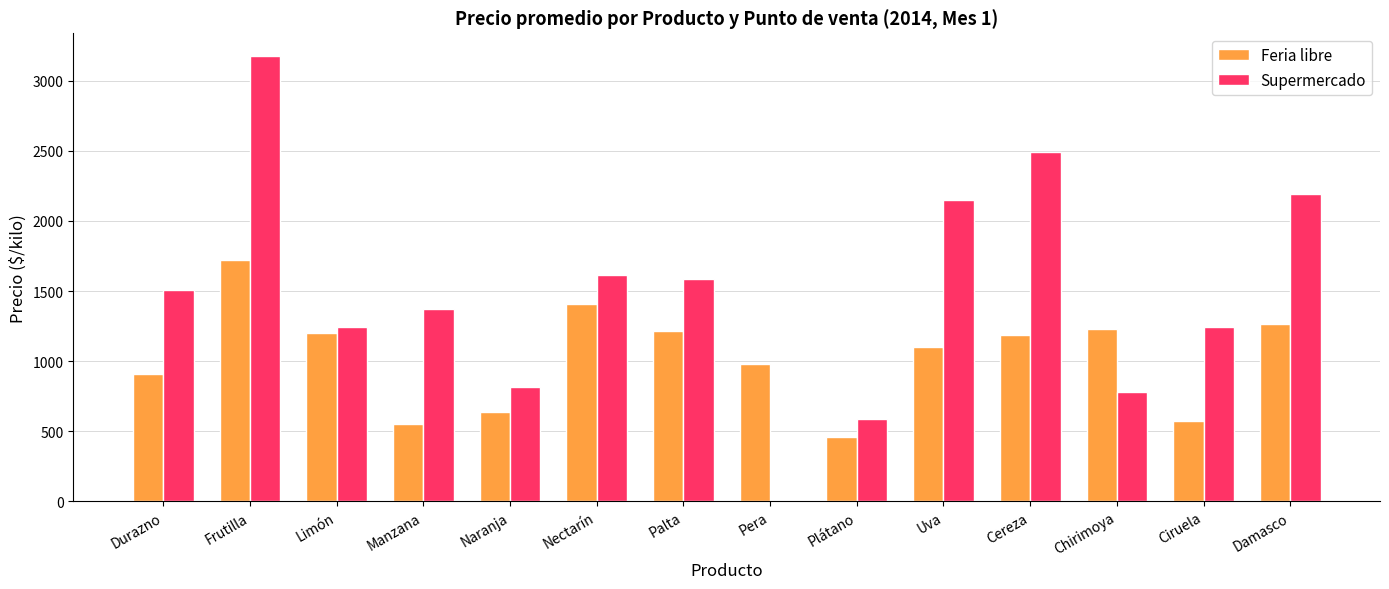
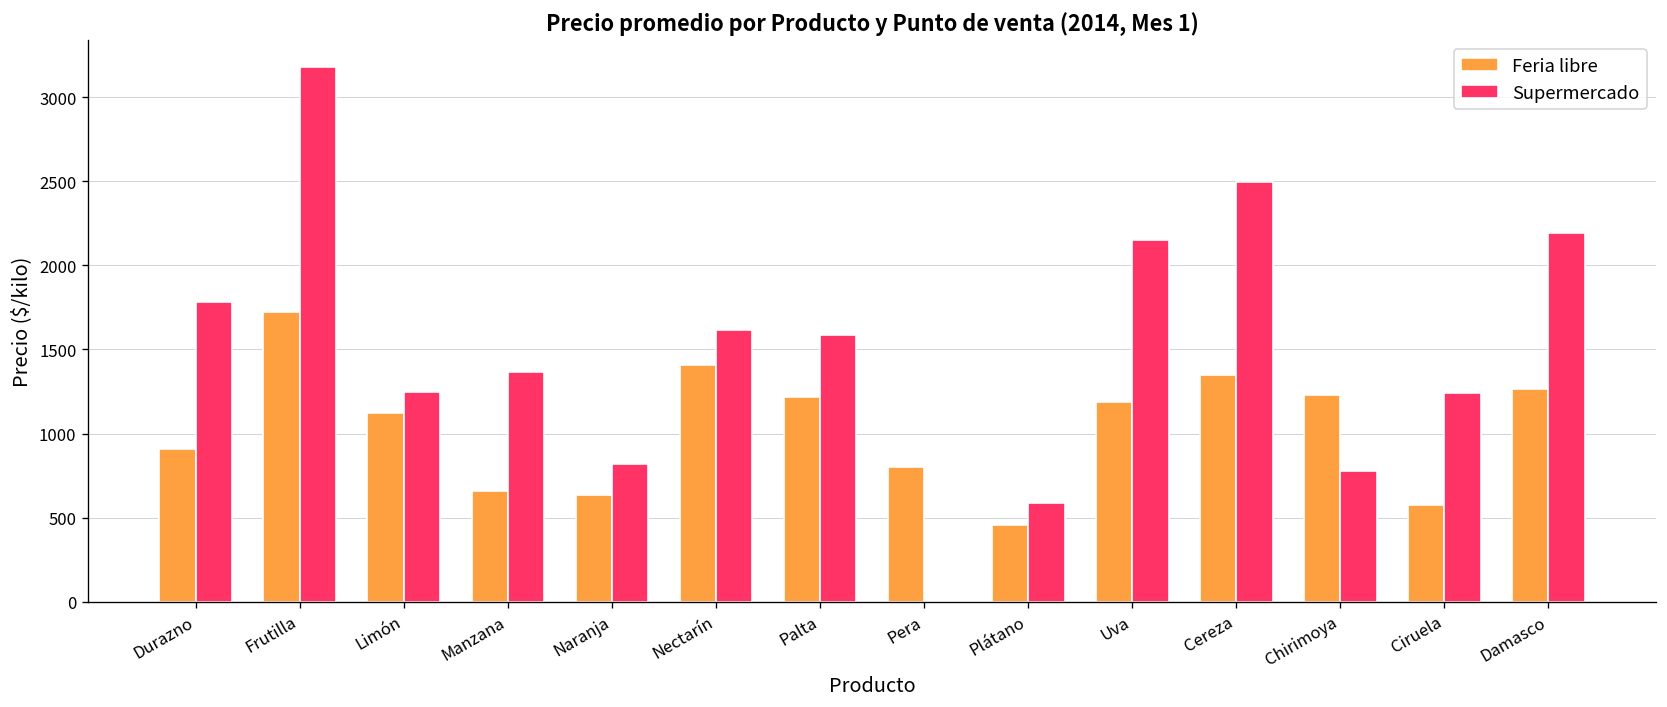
  {
    "Feria libre": {
      "Durazno": 910,
      "Frutilla": 1720,
-     "Limón": 1200,
-     "Manzana": 550,
+     "Limón": 1120,
+     "Manzana": 660,
      "Naranja": 630,
      "Nectarín": 1410,
      "Palta": 1220,
-     "Pera": 980,
+     "Pera": 800,
      "Plátano": 460,
-     "Uva": 1100,
-     "Cereza": 1190,
+     "Uva": 1190,
+     "Cereza": 1350,
      "Chirimoya": 1230,
      "Ciruela": 580,
      "Damasco": 1270
    },
    "Supermercado": {
-     "Durazno": 1510,
+     "Durazno": 1780,
      "Frutilla": 3180,
      "Limón": 1250,
      "Manzana": 1370,
      "Naranja": 820,
      "Nectarín": 1610,
      "Palta": 1580,
      "Pera": 0,
      "Plátano": 590,
      "Uva": 2150,
      "Cereza": 2490,
      "Chirimoya": 780,
      "Ciruela": 1240,
      "Damasco": 2190
    }
  }
